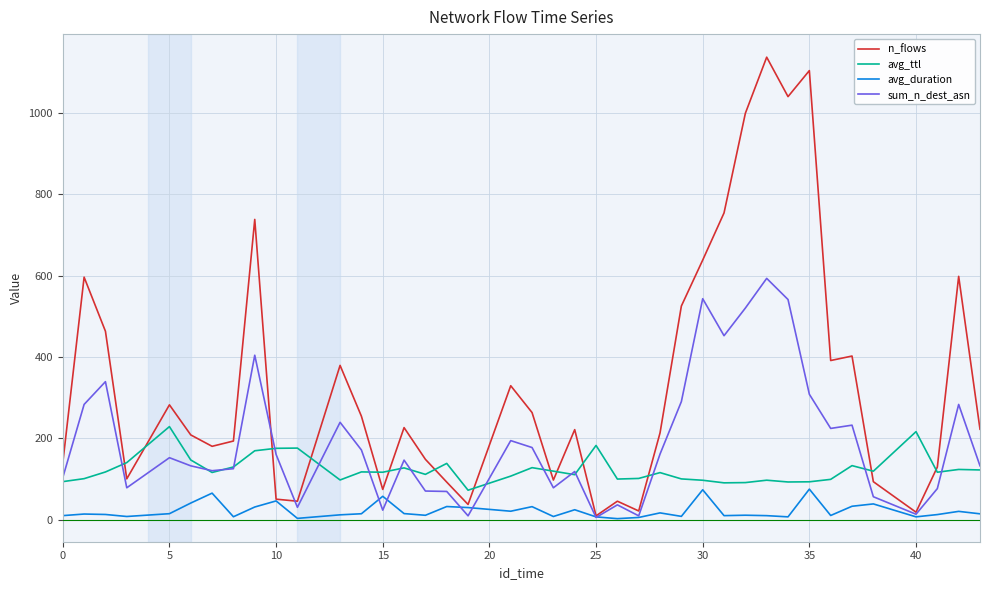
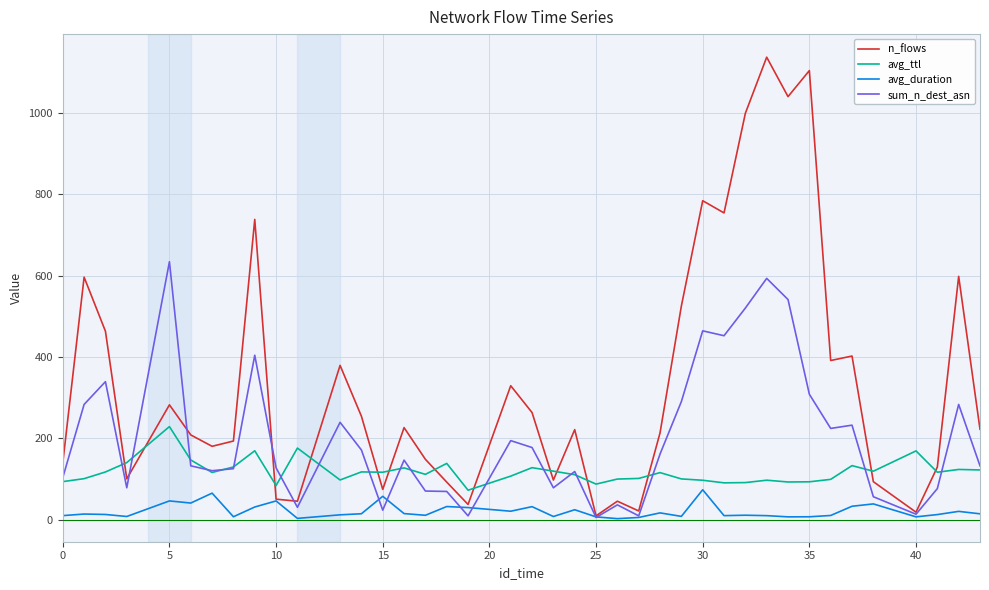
  {
    "n_flows": {
      "0": 140,
      "5": 280,
      "15": 70,
-     "30": 640,
+     "30": 780,
      "35": 1100
    },
    "avg_ttl": {
      "0": 90,
      "5": 230,
-     "10": 180,
+     "10": 80,
      "15": 120,
-     "25": 180,
+     "25": 90,
      "30": 100,
      "35": 90,
-     "40": 220
+     "40": 170
    },
    "avg_duration": {
      "0": 10,
-     "5": 10,
+     "5": 50,
      "15": 60,
      "30": 70,
-     "35": 70,
+     "35": 10,
      "40": 10
    },
    "sum_n_dest_asn": {
      "0": 100,
-     "5": 150,
-     "10": 160,
+     "5": 630,
+     "10": 130,
      "15": 20,
-     "30": 540,
+     "30": 460,
      "35": 310
    }
  }
